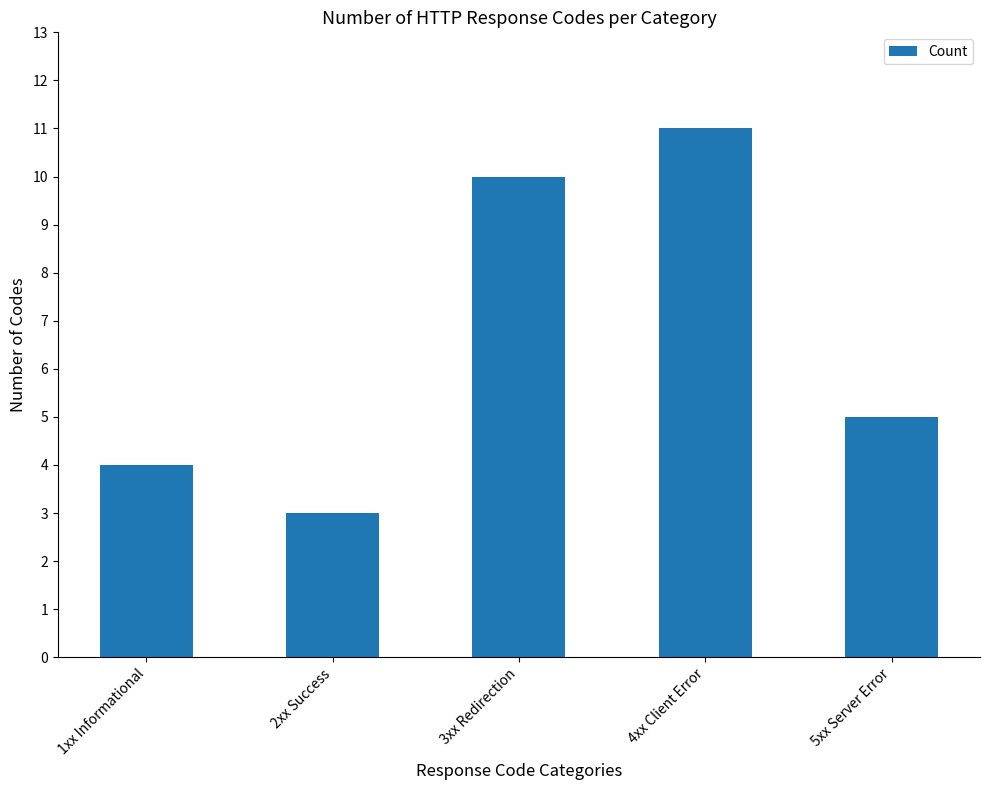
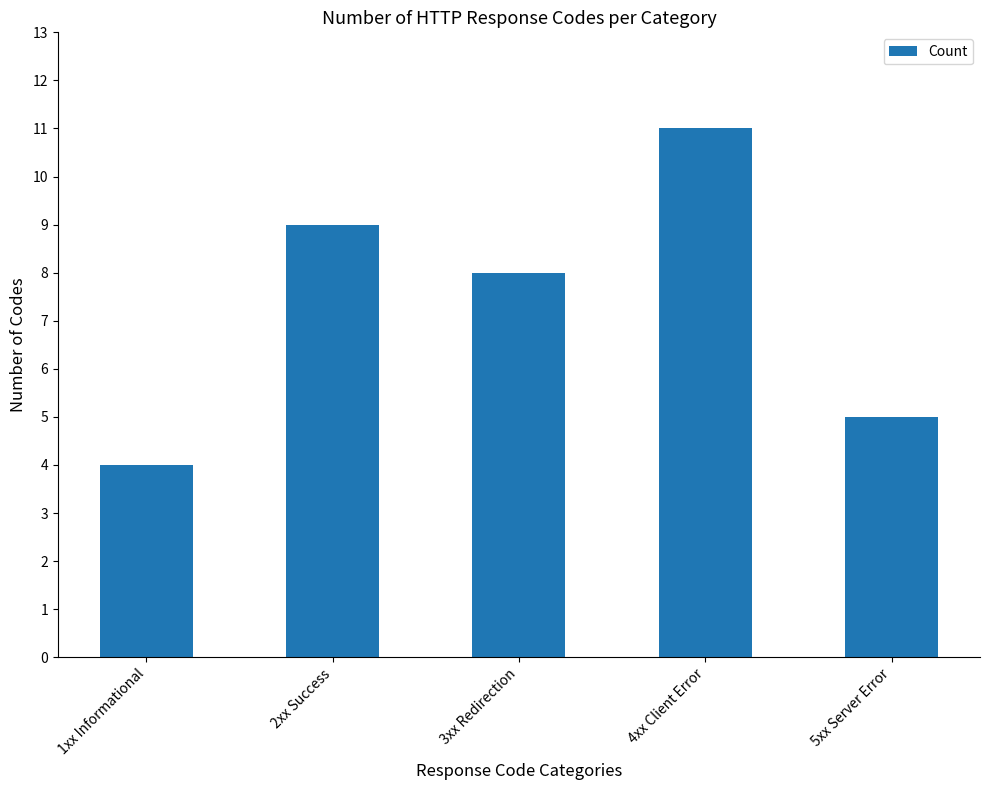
  {
    "1xx Informational": 4,
-   "2xx Success": 3,
-   "3xx Redirection": 10,
+   "2xx Success": 9,
+   "3xx Redirection": 8,
    "4xx Client Error": 11,
    "5xx Server Error": 5
  }
